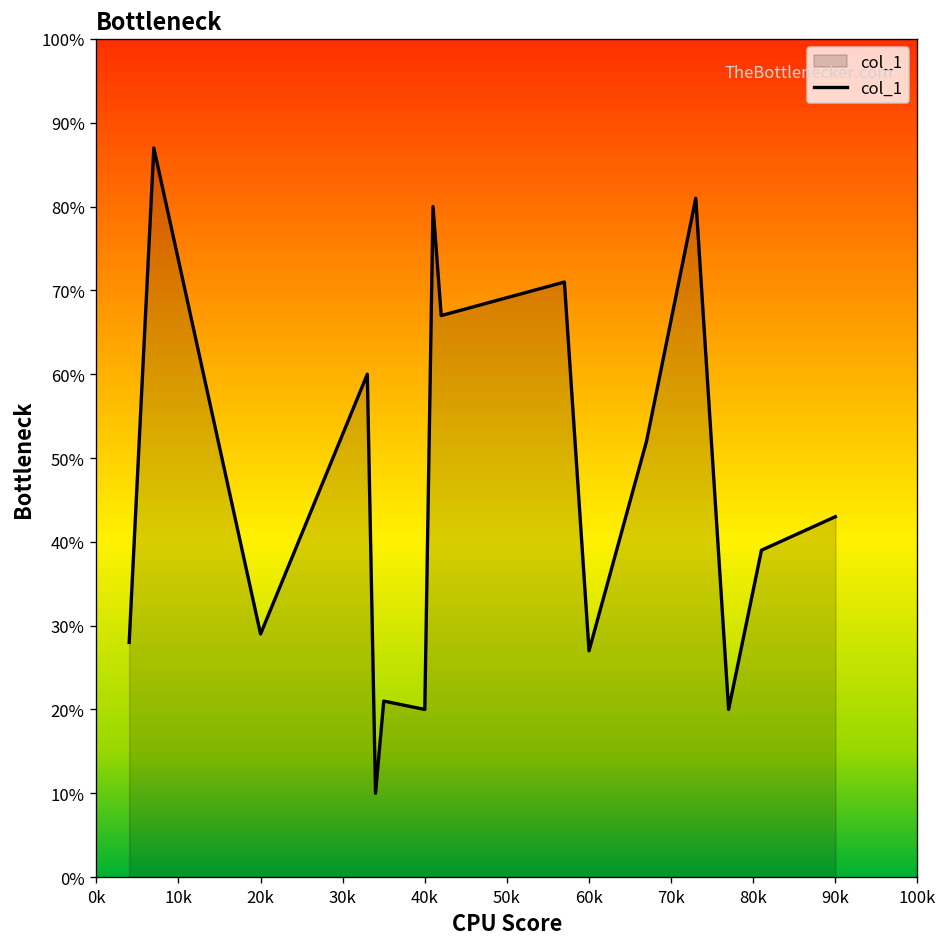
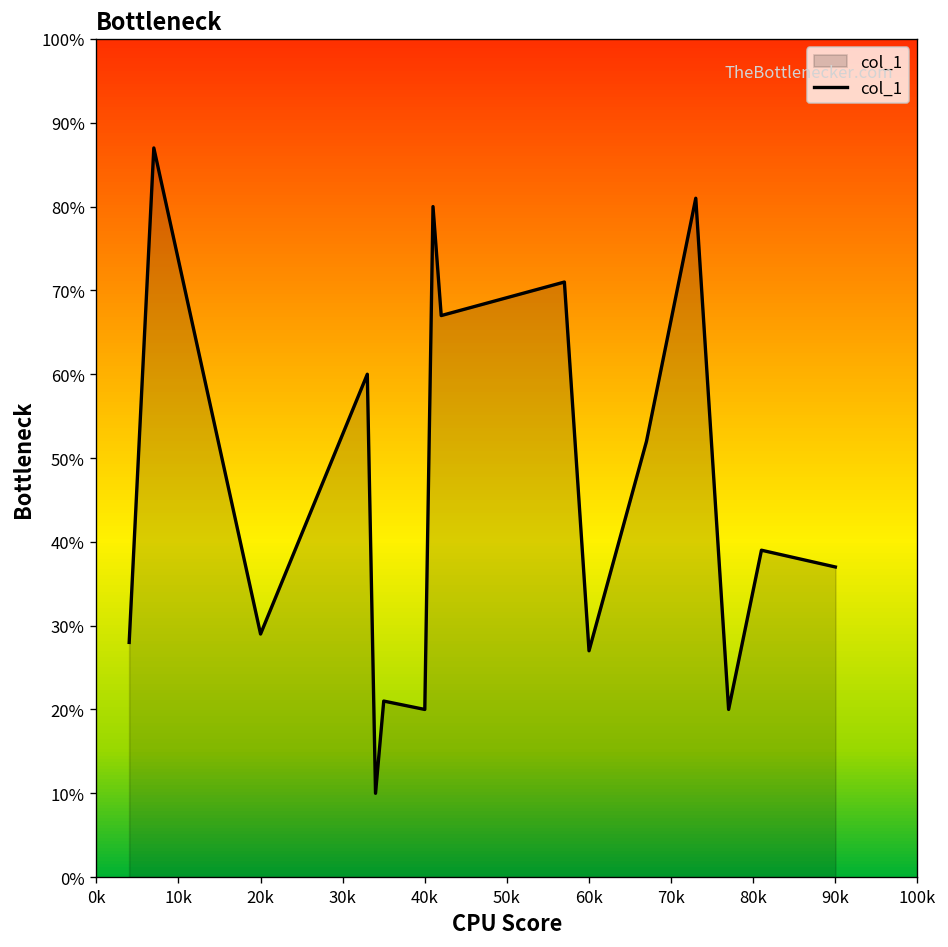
  {
    "20k": "29%",
    "40k": "20%",
    "60k": "27%",
-   "90k": "43%"
+   "90k": "37%"
  }
